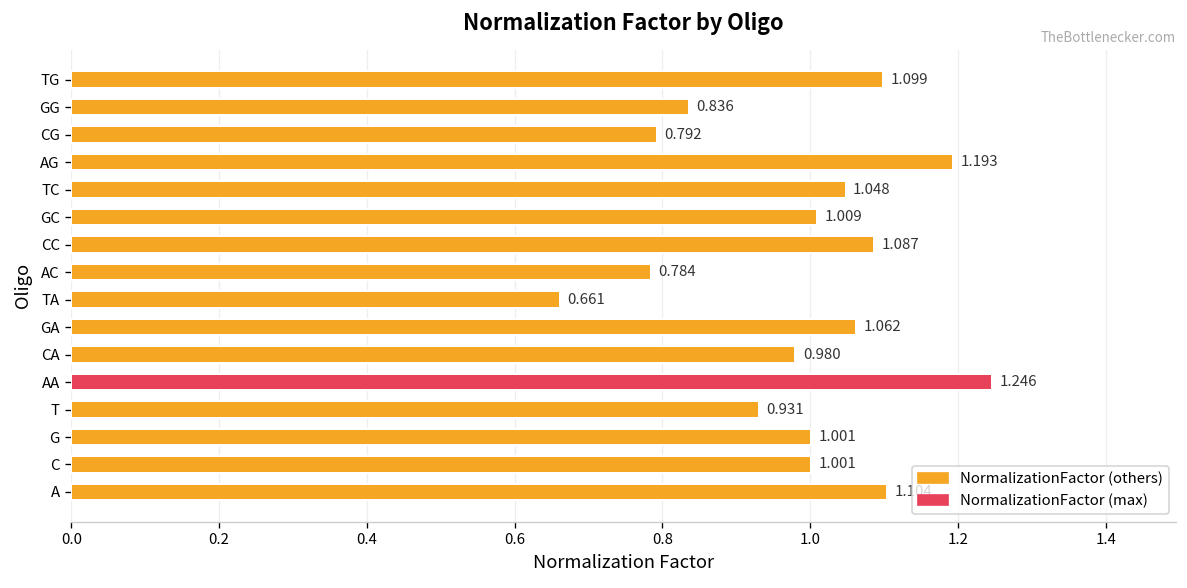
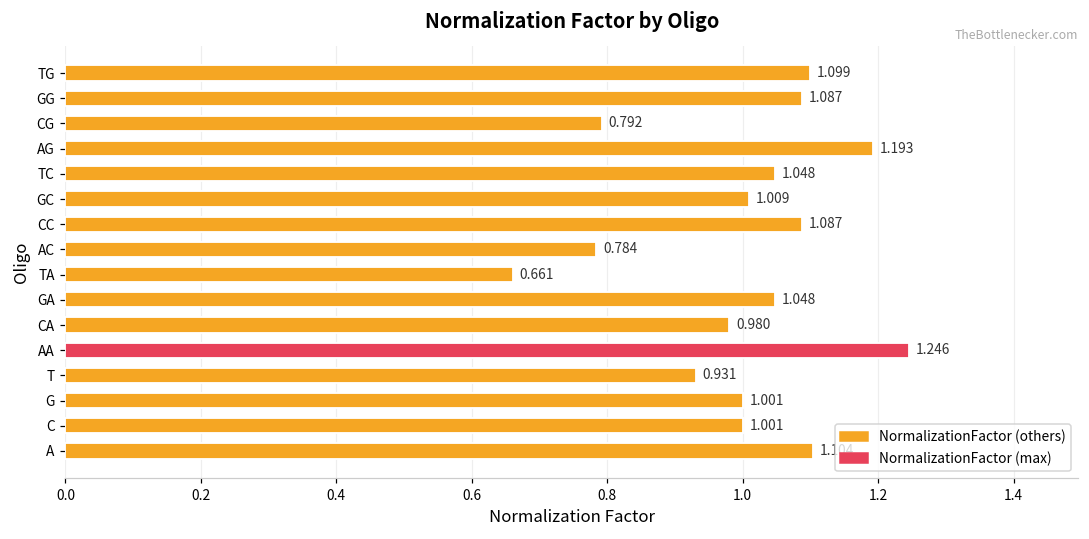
  {
    "TG": 1.099,
-   "GG": 0.836,
+   "GG": 1.087,
    "CG": 0.792,
    "AG": 1.193,
    "TC": 1.048,
    "GC": 1.009,
    "CC": 1.087,
    "AC": 0.784,
    "TA": 0.661,
-   "GA": 1.062,
+   "GA": 1.048,
    "CA": 0.980,
    "AA": 1.246,
    "T": 0.931,
    "G": 1.001,
    "C": 1.001
  }
